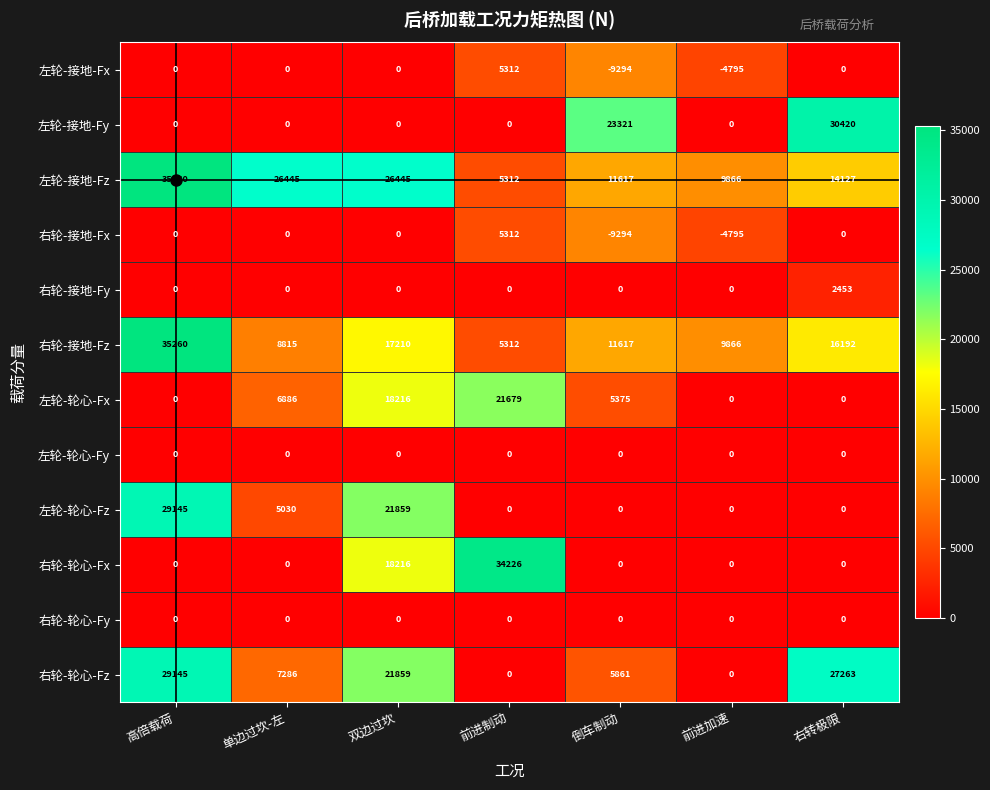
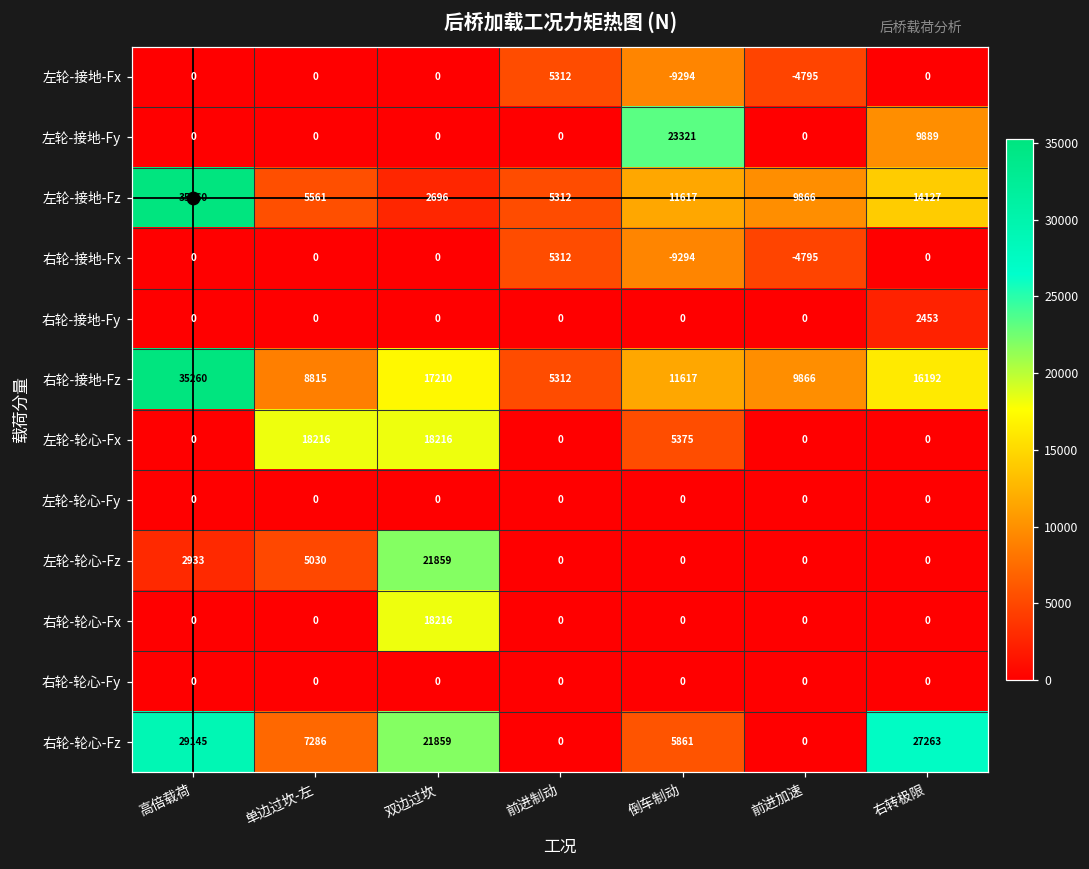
  {
    "左轮-接地-Fx": {
      "高倍载荷": 0,
      "单边过坎-左": 0,
      "双边过坎": 0,
      "前进制动": 5312,
      "倒车制动": -9294,
      "前进加速": -4795,
      "右转极限": 0
    },
    "左轮-接地-Fy": {
      "高倍载荷": 0,
      "单边过坎-左": 0,
      "双边过坎": 0,
      "前进制动": 0,
      "倒车制动": 23321,
      "前进加速": 0,
-     "右转极限": 30420
+     "右转极限": 9889
    },
    "左轮-接地-Fz": {
-     "单边过坎-左": 26445,
-     "双边过坎": 26445,
+     "单边过坎-左": 5561,
+     "双边过坎": 2696,
      "前进制动": 5312,
      "倒车制动": 11617,
      "前进加速": 9866,
      "右转极限": 14127
    },
    "右轮-接地-Fx": {
      "高倍载荷": 0,
      "单边过坎-左": 0,
      "双边过坎": 0,
      "前进制动": 5312,
      "倒车制动": -9294,
      "前进加速": -4795,
      "右转极限": 0
    },
    "右轮-接地-Fy": {
      "高倍载荷": 0,
      "单边过坎-左": 0,
      "双边过坎": 0,
      "前进制动": 0,
      "倒车制动": 0,
      "前进加速": 0,
      "右转极限": 2453
    },
    "右轮-接地-Fz": {
      "高倍载荷": 35260,
      "单边过坎-左": 8815,
      "双边过坎": 17210,
      "前进制动": 5312,
      "倒车制动": 11617,
      "前进加速": 9866,
      "右转极限": 16192
    },
    "左轮-轮心-Fx": {
      "高倍载荷": 0,
-     "单边过坎-左": 6886,
+     "单边过坎-左": 18216,
      "双边过坎": 18216,
-     "前进制动": 21679,
+     "前进制动": 0,
      "倒车制动": 5375,
      "前进加速": 0,
      "右转极限": 0
    },
    "左轮-轮心-Fy": {
      "高倍载荷": 0,
      "单边过坎-左": 0,
      "双边过坎": 0,
      "前进制动": 0,
      "倒车制动": 0,
      "前进加速": 0,
      "右转极限": 0
    },
    "左轮-轮心-Fz": {
-     "高倍载荷": 29145,
+     "高倍载荷": 2933,
      "单边过坎-左": 5030,
      "双边过坎": 21859,
      "前进制动": 0,
      "倒车制动": 0,
      "前进加速": 0,
      "右转极限": 0
    },
    "右轮-轮心-Fx": {
      "高倍载荷": 0,
      "单边过坎-左": 0,
      "双边过坎": 18216,
-     "前进制动": 34226,
+     "前进制动": 0,
      "倒车制动": 0,
      "前进加速": 0,
      "右转极限": 0
    },
    "右轮-轮心-Fy": {
      "高倍载荷": 0,
      "单边过坎-左": 0,
      "双边过坎": 0,
      "前进制动": 0,
      "倒车制动": 0,
      "前进加速": 0,
      "右转极限": 0
    },
    "右轮-轮心-Fz": {
      "高倍载荷": 29145,
      "单边过坎-左": 7286,
      "双边过坎": 21859,
      "前进制动": 0,
      "倒车制动": 5861,
      "前进加速": 0,
      "右转极限": 27263
    }
  }
